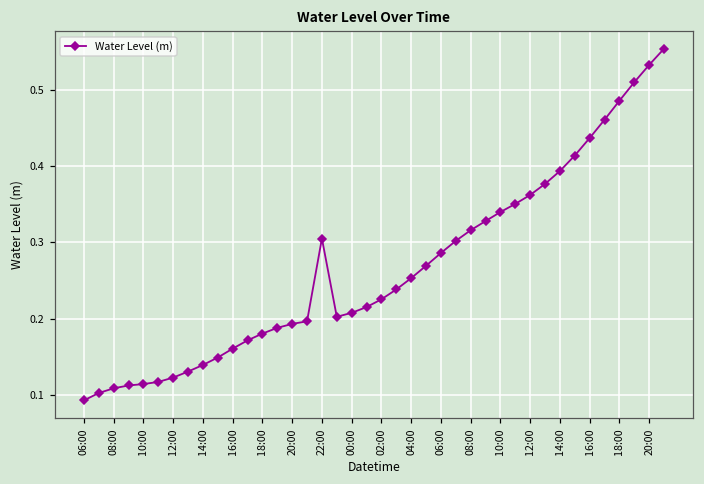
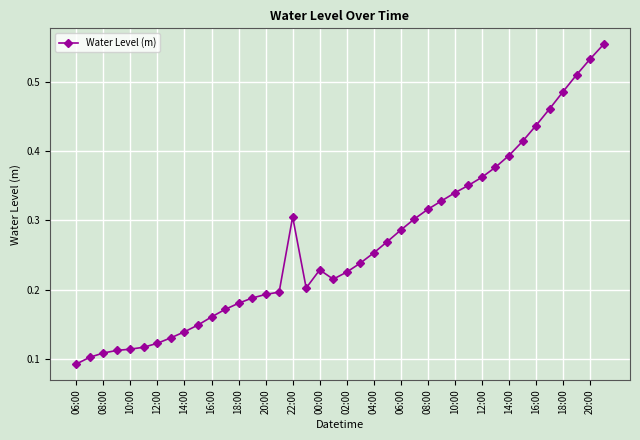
  {
    "22:00": 0.31,
-   "00:00": 0.21,
+   "00:00": 0.23,
    "02:00": 0.23,
    "04:00": 0.25
  }
